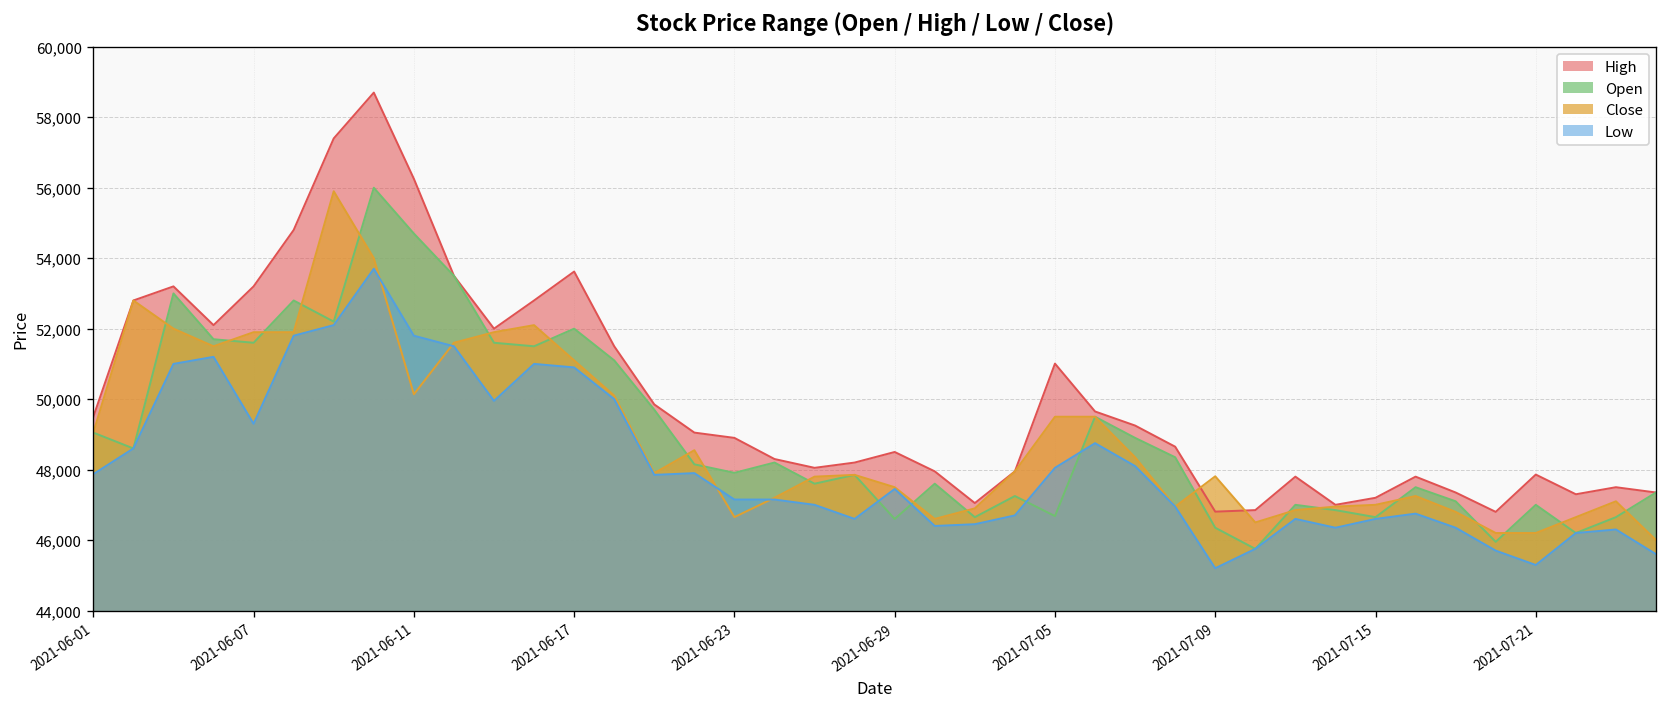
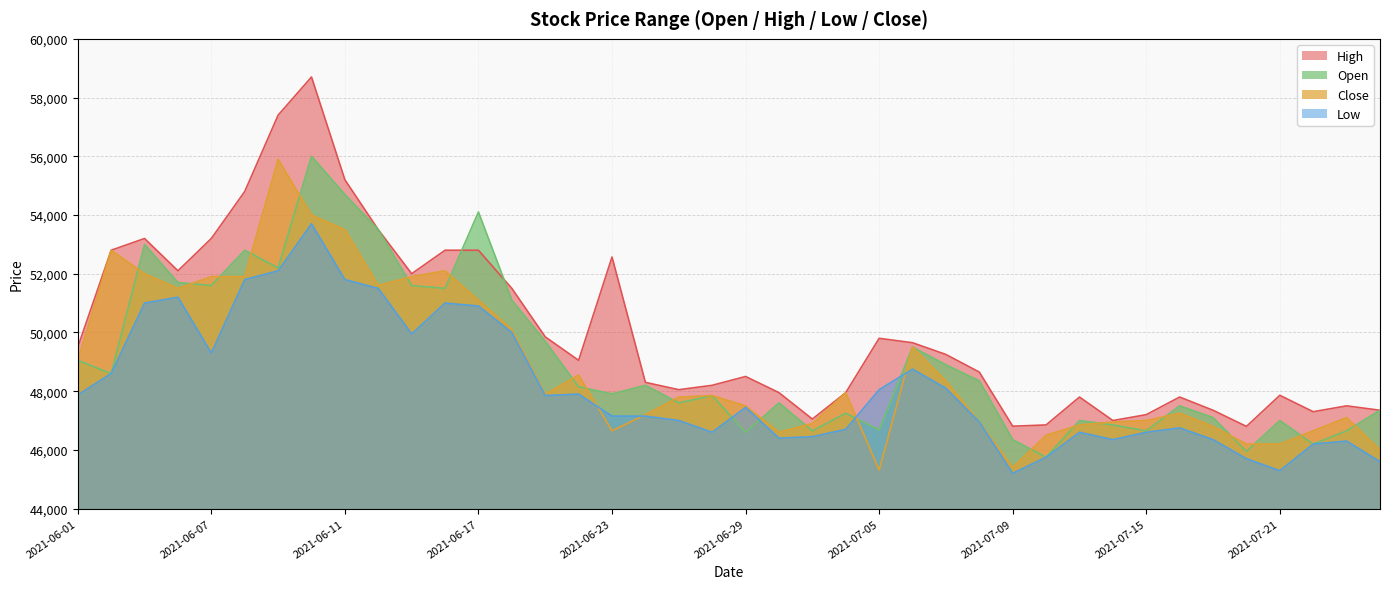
  {
    "High": {
      "2021-06-01": "49,500",
      "2021-06-07": "53,200",
-     "2021-06-11": "56,300",
-     "2021-06-17": "53,600",
-     "2021-06-23": "48,900",
+     "2021-06-11": "55,200",
+     "2021-06-17": "52,800",
+     "2021-06-23": "52,600",
      "2021-06-29": "48,500",
-     "2021-07-05": "51,000",
+     "2021-07-05": "49,800",
      "2021-07-09": "46,800",
      "2021-07-15": "47,200",
      "2021-07-21": "47,900"
    },
    "Open": {
      "2021-06-07": "51,600",
      "2021-06-11": "54,700",
-     "2021-06-17": "52,000",
+     "2021-06-17": "54,100",
      "2021-06-23": "47,900",
      "2021-06-29": "46,600",
      "2021-07-05": "46,700",
      "2021-07-09": "46,400",
      "2021-07-21": "47,000"
    },
    "Close": {
      "2021-06-07": "51,900",
-     "2021-06-11": "50,100",
+     "2021-06-11": "53,500",
      "2021-06-17": "51,100",
      "2021-06-23": "46,700",
-     "2021-07-05": "49,500",
-     "2021-07-09": "47,800",
+     "2021-07-05": "45,300",
+     "2021-07-09": "45,400",
      "2021-07-15": "47,000",
      "2021-07-21": "46,200"
    },
    "Low": {
      "2021-06-01": "47,900",
      "2021-06-07": "49,300",
      "2021-06-11": "51,800",
      "2021-06-17": "50,900",
      "2021-06-23": "47,200",
      "2021-07-05": "48,100",
      "2021-07-09": "45,200",
      "2021-07-21": "45,300"
    }
  }
